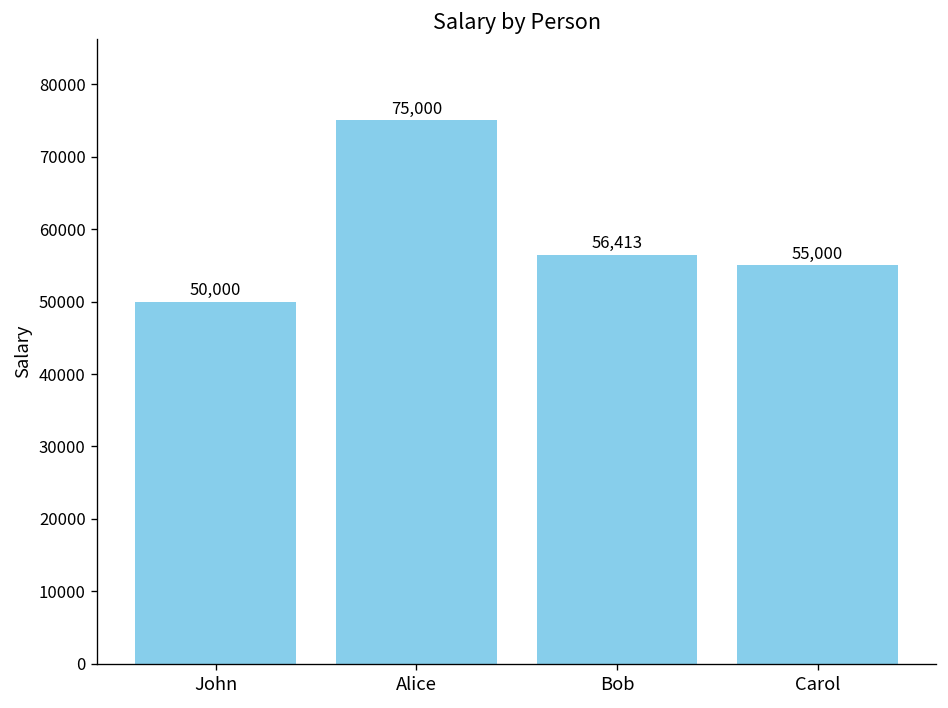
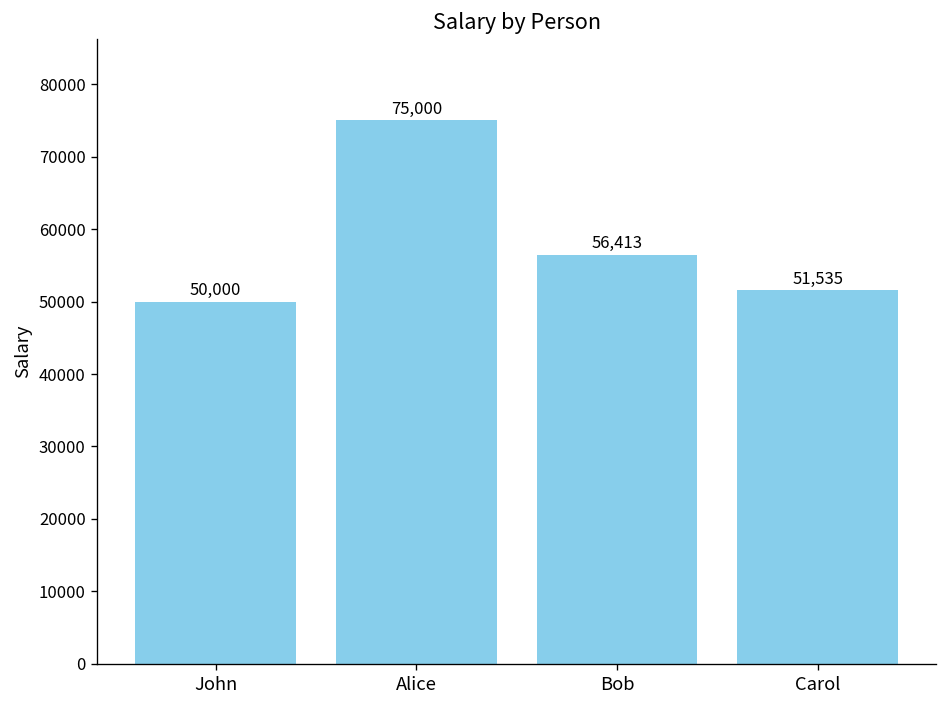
  {
    "John": "50,000",
    "Alice": "75,000",
    "Bob": "56,413",
-   "Carol": "55,000"
+   "Carol": "51,535"
  }
